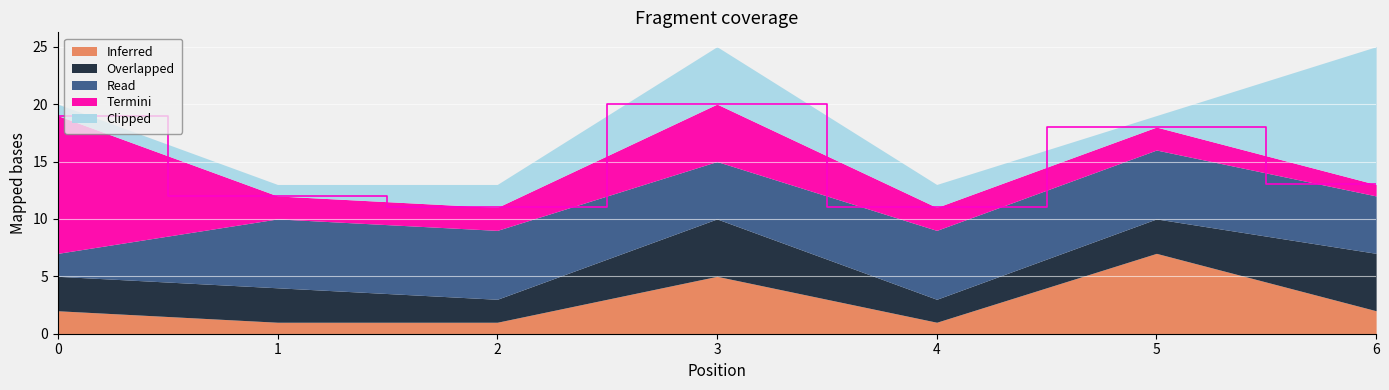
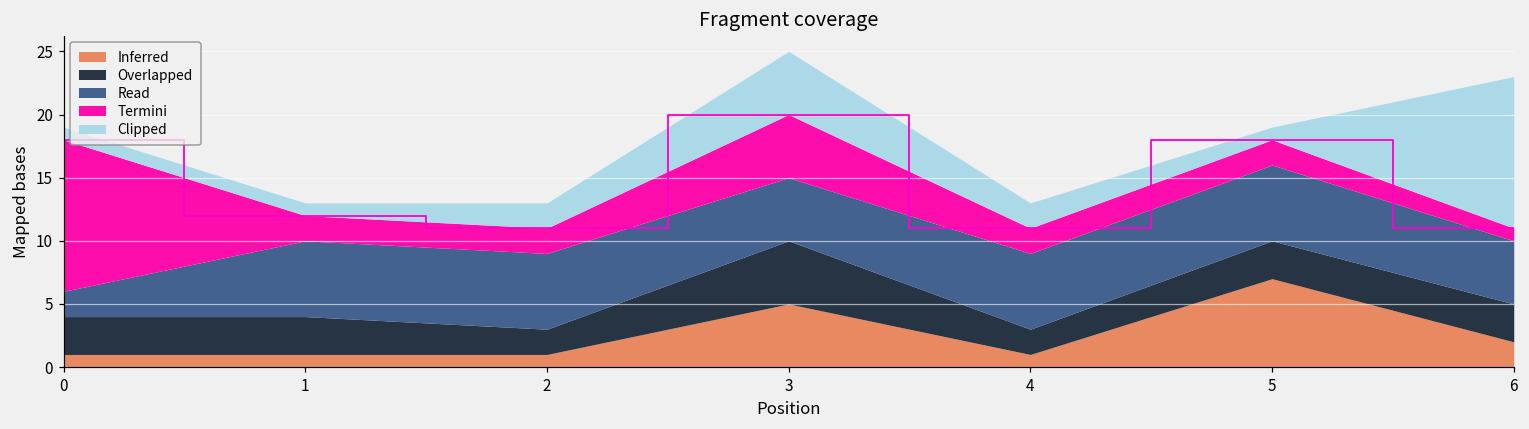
  {
    "Inferred": {
-     "0": 2,
+     "0": 1,
      "1": 1,
      "2": 1,
      "3": 5,
      "4": 1,
      "5": 7,
      "6": 2
    },
    "Overlapped": {
      "0": 3,
      "1": 3,
      "2": 2,
      "3": 5,
      "4": 2,
      "5": 3,
-     "6": 5
+     "6": 3
    },
    "Read": {
      "0": 2,
      "1": 6,
      "2": 6,
      "3": 5,
      "4": 6,
      "5": 6,
      "6": 5
    },
    "Termini": {
      "0": 12,
      "1": 2,
      "2": 2,
      "3": 5,
      "4": 2,
      "5": 2,
      "6": 1
    },
    "Clipped": {
      "0": 1,
      "1": 1,
      "2": 2,
      "3": 5,
      "4": 2,
      "5": 1,
      "6": 12
    }
  }
